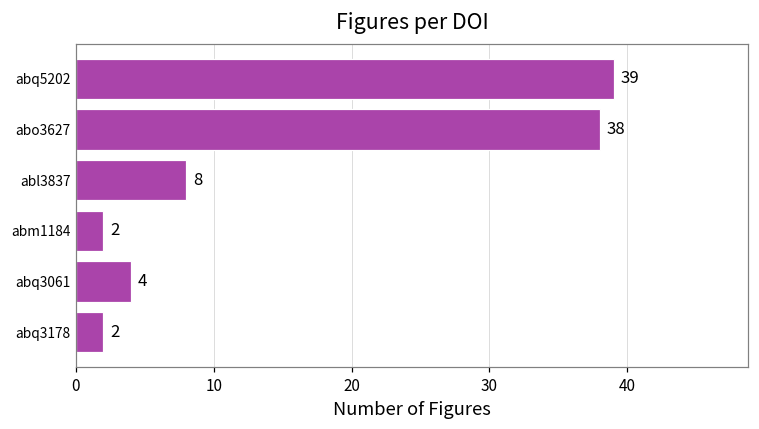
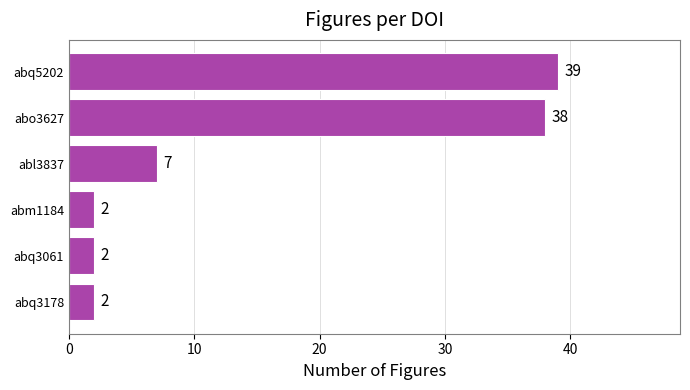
  {
    "abq5202": 39,
    "abo3627": 38,
-   "abl3837": 8,
+   "abl3837": 7,
    "abm1184": 2,
-   "abq3061": 4,
+   "abq3061": 2,
    "abq3178": 2
  }
